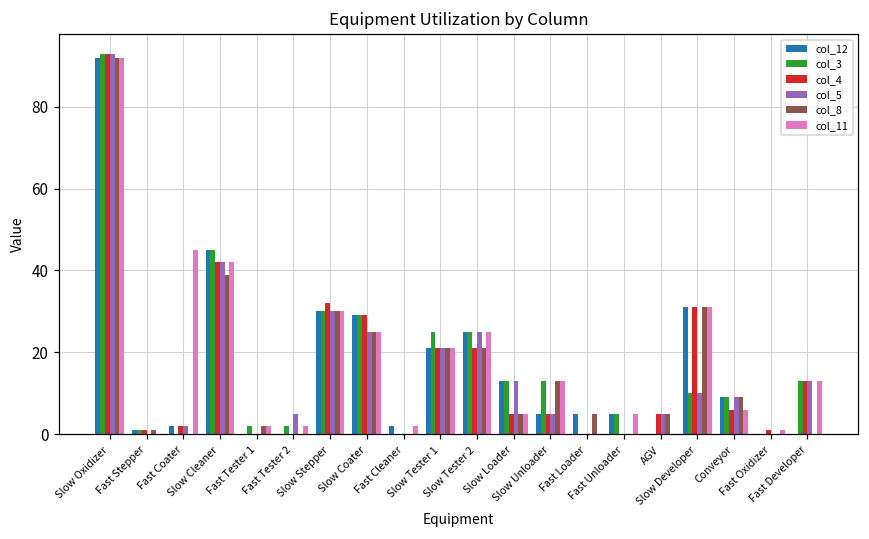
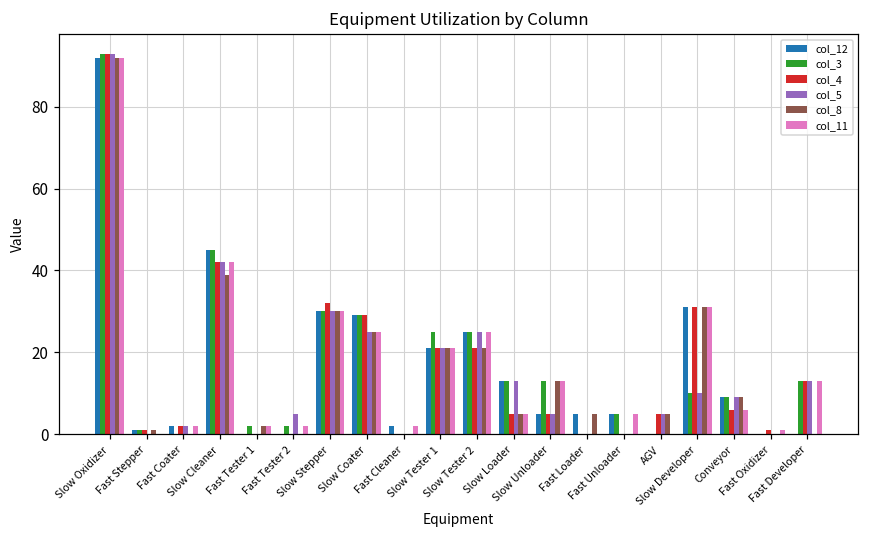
  {
    "col_12": {
      "Slow Oxidizer": 92,
      "Fast Stepper": 1,
      "Fast Coater": 2,
      "Slow Cleaner": 45,
      "Fast Tester 1": 0,
      "Fast Tester 2": 0,
      "Slow Stepper": 30,
      "Slow Coater": 29,
      "Fast Cleaner": 2,
      "Slow Tester 1": 21,
      "Slow Tester 2": 25,
      "Slow Loader": 13,
      "Slow Unloader": 5,
      "Fast Loader": 5,
      "Fast Unloader": 5,
      "AGV": 0,
      "Slow Developer": 31,
      "Conveyor": 9,
      "Fast Oxidizer": 0,
      "Fast Developer": 0
    },
    "col_3": {
      "Slow Oxidizer": 93,
      "Fast Stepper": 1,
      "Fast Coater": 0,
      "Slow Cleaner": 45,
      "Fast Tester 1": 2,
      "Fast Tester 2": 2,
      "Slow Stepper": 30,
      "Slow Coater": 29,
      "Fast Cleaner": 0,
      "Slow Tester 1": 25,
      "Slow Tester 2": 25,
      "Slow Loader": 13,
      "Slow Unloader": 13,
      "Fast Loader": 0,
      "Fast Unloader": 5,
      "AGV": 0,
      "Slow Developer": 10,
      "Conveyor": 9,
      "Fast Oxidizer": 0,
      "Fast Developer": 13
    },
    "col_4": {
      "Slow Oxidizer": 93,
      "Fast Stepper": 1,
      "Fast Coater": 2,
      "Slow Cleaner": 42,
      "Fast Tester 1": 0,
      "Fast Tester 2": 0,
      "Slow Stepper": 32,
      "Slow Coater": 29,
      "Fast Cleaner": 0,
      "Slow Tester 1": 21,
      "Slow Tester 2": 21,
      "Slow Loader": 5,
      "Slow Unloader": 5,
      "Fast Loader": 0,
      "Fast Unloader": 0,
      "AGV": 5,
      "Slow Developer": 31,
      "Conveyor": 6,
      "Fast Oxidizer": 1,
      "Fast Developer": 13
    },
    "col_5": {
      "Slow Oxidizer": 93,
      "Fast Stepper": 0,
      "Fast Coater": 2,
      "Slow Cleaner": 42,
      "Fast Tester 1": 0,
      "Fast Tester 2": 5,
      "Slow Stepper": 30,
      "Slow Coater": 25,
      "Fast Cleaner": 0,
      "Slow Tester 1": 21,
      "Slow Tester 2": 25,
      "Slow Loader": 13,
      "Slow Unloader": 5,
      "Fast Loader": 0,
      "Fast Unloader": 0,
      "AGV": 5,
      "Slow Developer": 10,
      "Conveyor": 9,
      "Fast Oxidizer": 0,
      "Fast Developer": 13
    },
    "col_8": {
      "Slow Oxidizer": 92,
      "Fast Stepper": 1,
      "Fast Coater": 0,
      "Slow Cleaner": 39,
      "Fast Tester 1": 2,
      "Fast Tester 2": 0,
      "Slow Stepper": 30,
      "Slow Coater": 25,
      "Fast Cleaner": 0,
      "Slow Tester 1": 21,
      "Slow Tester 2": 21,
      "Slow Loader": 5,
      "Slow Unloader": 13,
      "Fast Loader": 5,
      "Fast Unloader": 0,
      "AGV": 5,
      "Slow Developer": 31,
      "Conveyor": 9,
      "Fast Oxidizer": 0,
      "Fast Developer": 0
    },
    "col_11": {
      "Slow Oxidizer": 92,
      "Fast Stepper": 0,
-     "Fast Coater": 45,
+     "Fast Coater": 2,
      "Slow Cleaner": 42,
      "Fast Tester 1": 2,
      "Fast Tester 2": 2,
      "Slow Stepper": 30,
      "Slow Coater": 25,
      "Fast Cleaner": 2,
      "Slow Tester 1": 21,
      "Slow Tester 2": 25,
      "Slow Loader": 5,
      "Slow Unloader": 13,
      "Fast Loader": 0,
      "Fast Unloader": 5,
      "AGV": 0,
      "Slow Developer": 31,
      "Conveyor": 6,
      "Fast Oxidizer": 1,
      "Fast Developer": 13
    }
  }
